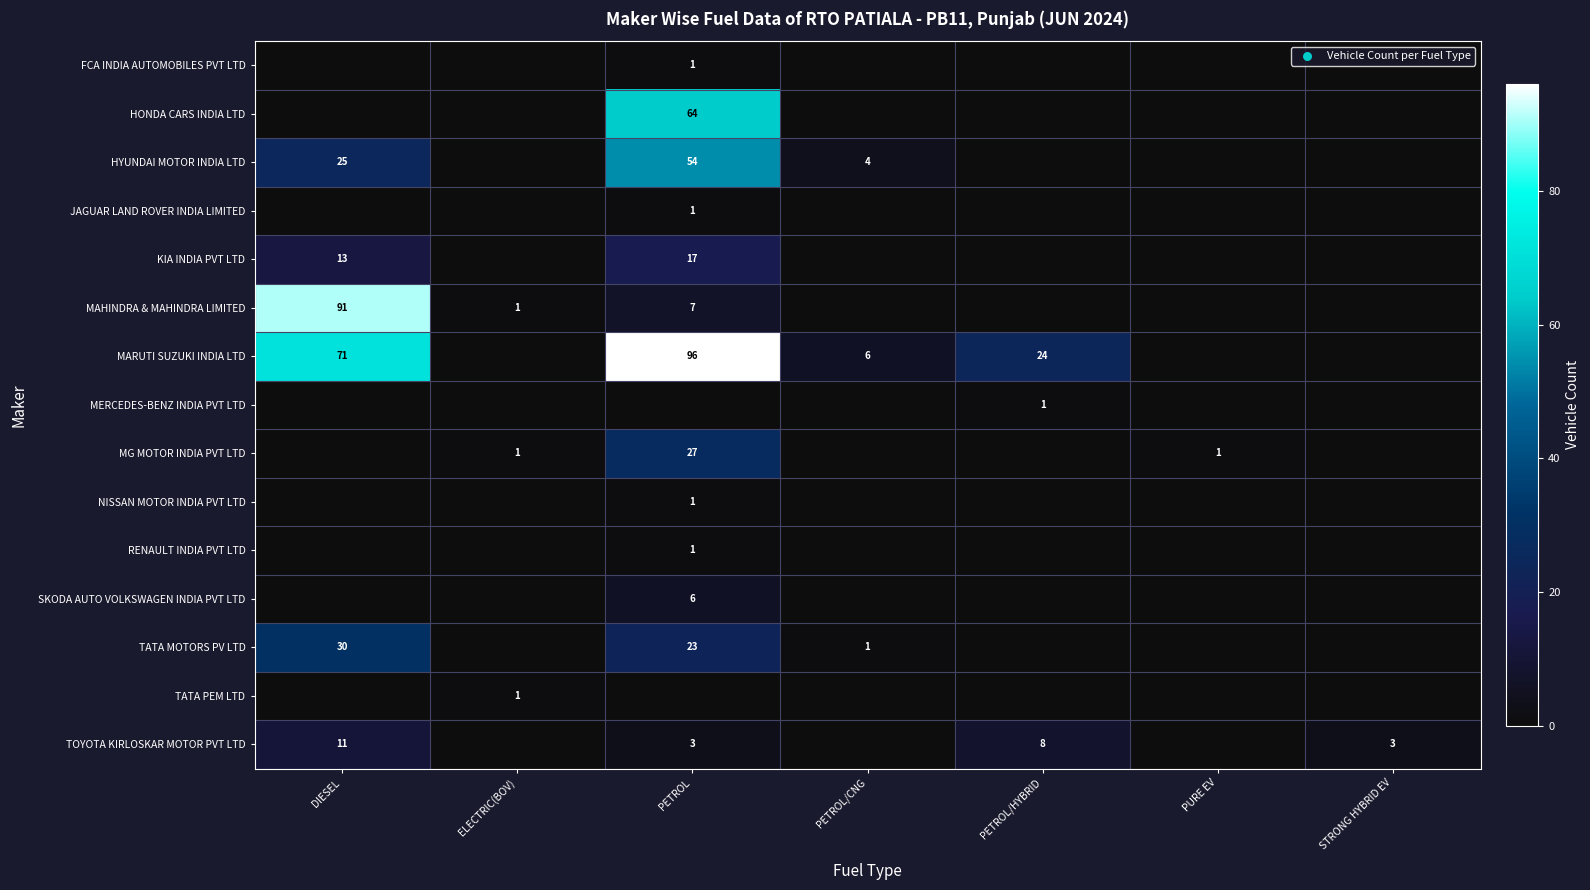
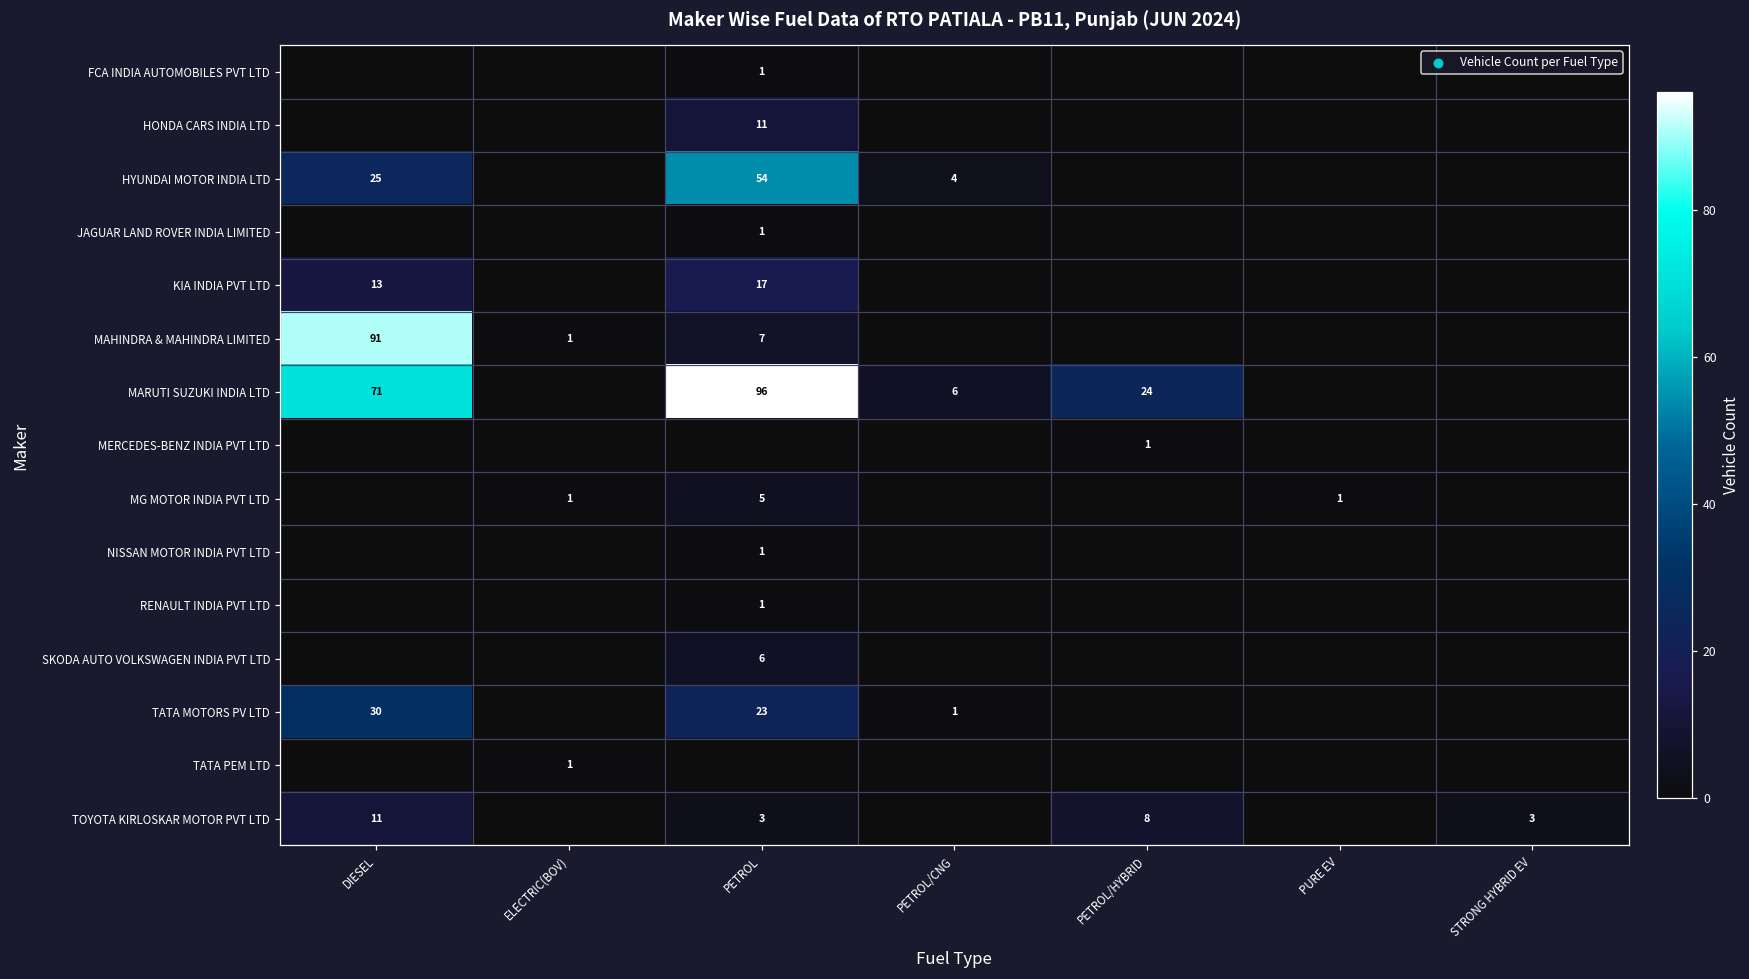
  {
    "FCA INDIA AUTOMOBILES PVT LTD": {
      "PETROL": 1
    },
    "HONDA CARS INDIA LTD": {
-     "PETROL": 64
+     "PETROL": 11
    },
    "HYUNDAI MOTOR INDIA LTD": {
      "DIESEL": 25,
      "PETROL": 54,
      "PETROL/CNG": 4
    },
    "JAGUAR LAND ROVER INDIA LIMITED": {
      "PETROL": 1
    },
    "KIA INDIA PVT LTD": {
      "DIESEL": 13,
      "PETROL": 17
    },
    "MAHINDRA & MAHINDRA LIMITED": {
      "DIESEL": 91,
      "ELECTRIC(BOV)": 1,
      "PETROL": 7
    },
    "MARUTI SUZUKI INDIA LTD": {
      "DIESEL": 71,
      "PETROL": 96,
      "PETROL/CNG": 6,
      "PETROL/HYBRID": 24
    },
    "MERCEDES-BENZ INDIA PVT LTD": {
      "PETROL/HYBRID": 1
    },
    "MG MOTOR INDIA PVT LTD": {
      "ELECTRIC(BOV)": 1,
-     "PETROL": 27,
+     "PETROL": 5,
      "PURE EV": 1
    },
    "NISSAN MOTOR INDIA PVT LTD": {
      "PETROL": 1
    },
    "RENAULT INDIA PVT LTD": {
      "PETROL": 1
    },
    "SKODA AUTO VOLKSWAGEN INDIA PVT LTD": {
      "PETROL": 6
    },
    "TATA MOTORS PV LTD": {
      "DIESEL": 30,
      "PETROL": 23,
      "PETROL/CNG": 1
    },
    "TATA PEM LTD": {
      "ELECTRIC(BOV)": 1
    },
    "TOYOTA KIRLOSKAR MOTOR PVT LTD": {
      "DIESEL": 11,
      "PETROL": 3,
      "PETROL/HYBRID": 8,
      "STRONG HYBRID EV": 3
    }
  }
